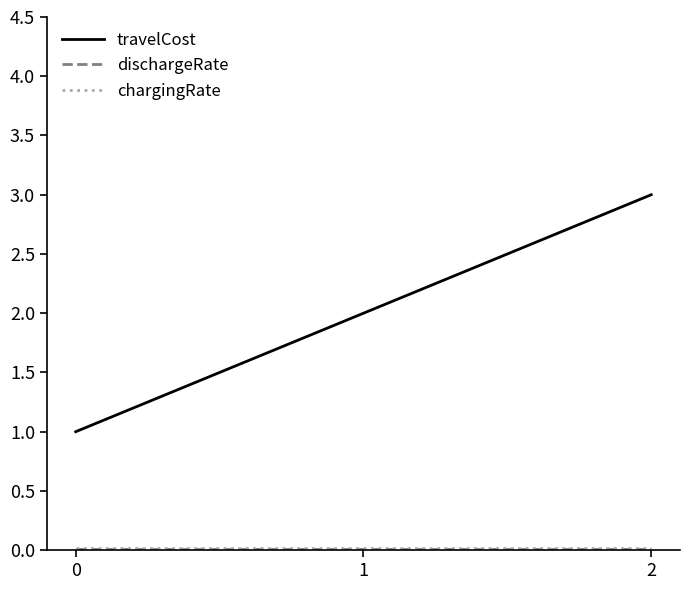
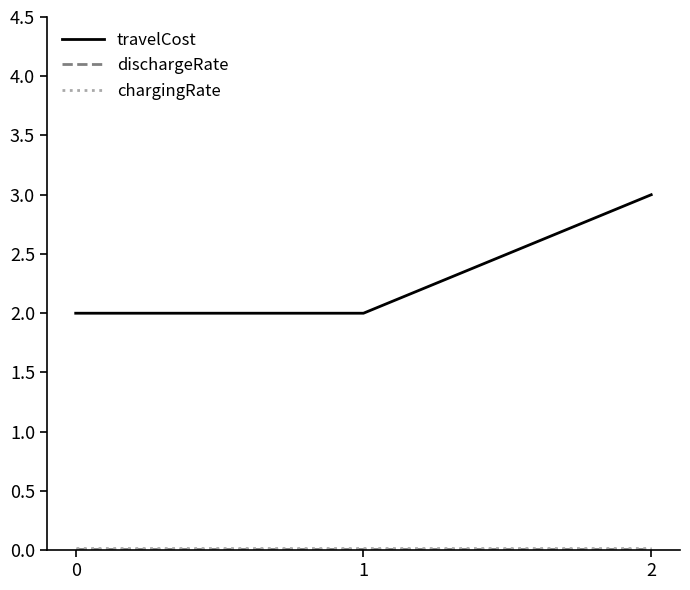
  {
    "travelCost": {
-     "0": 1,
+     "0": 2,
      "1": 2,
      "2": 3
    }
  }
